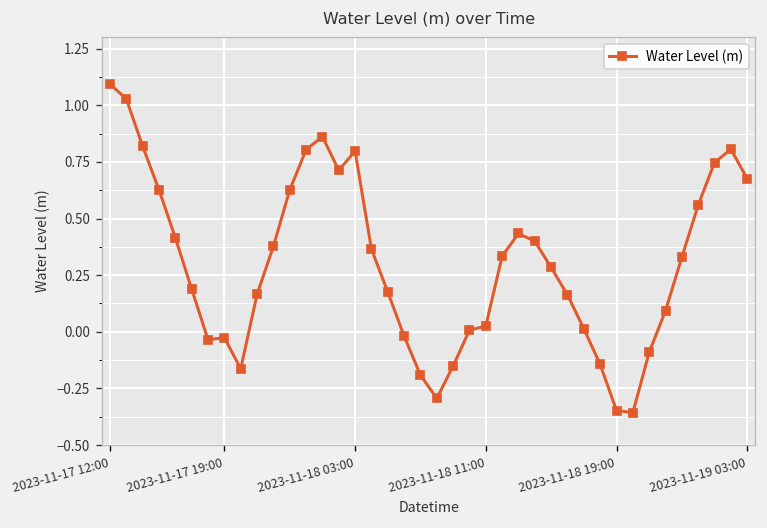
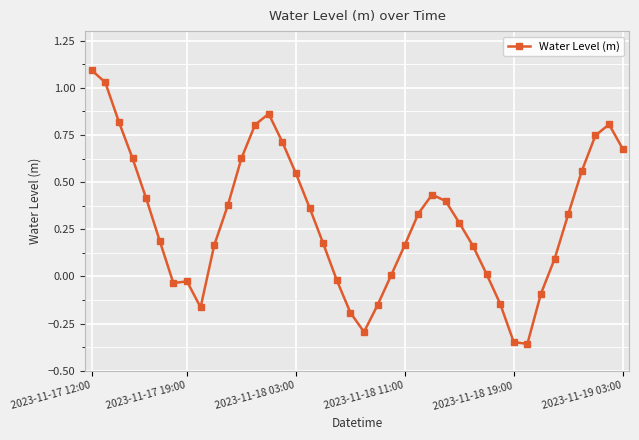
  {
    "2023-11-17 12:00": 1.09,
    "2023-11-17 19:00": -0.03,
-   "2023-11-18 03:00": 0.80,
-   "2023-11-18 11:00": 0.03,
+   "2023-11-18 03:00": 0.55,
+   "2023-11-18 11:00": 0.17,
    "2023-11-18 19:00": -0.35,
    "2023-11-19 03:00": 0.68
  }
